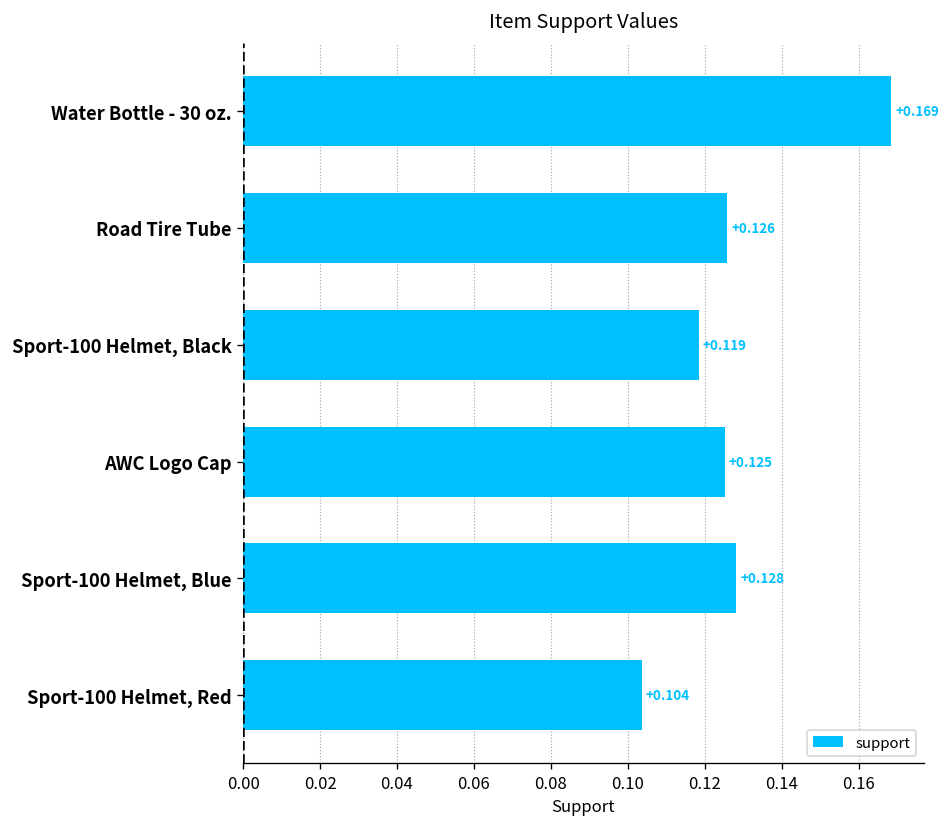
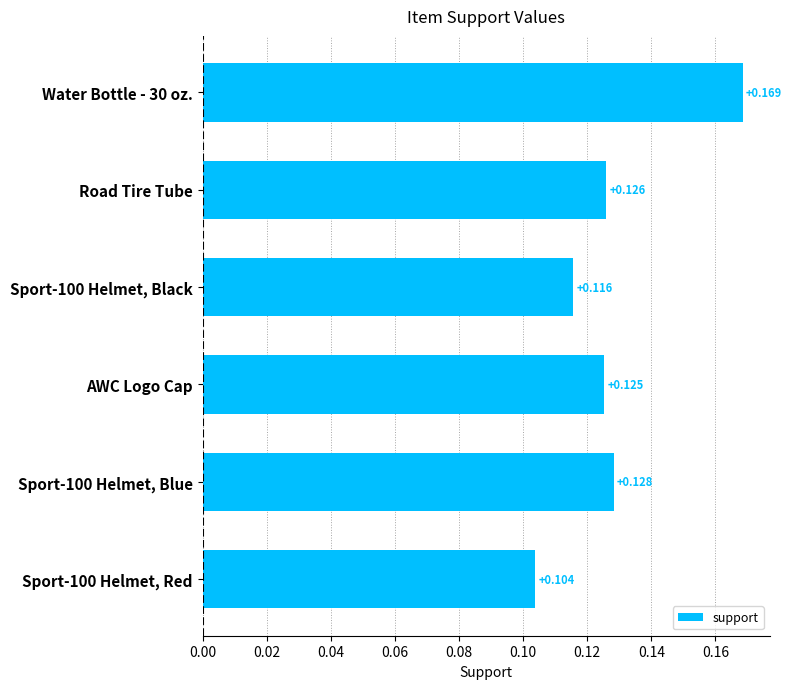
  {
    "Water Bottle - 30 oz.": "+0.169",
    "Road Tire Tube": "+0.126",
-   "Sport-100 Helmet, Black": "+0.119",
+   "Sport-100 Helmet, Black": "+0.116",
    "AWC Logo Cap": "+0.125",
    "Sport-100 Helmet, Blue": "+0.128",
    "Sport-100 Helmet, Red": "+0.104"
  }
